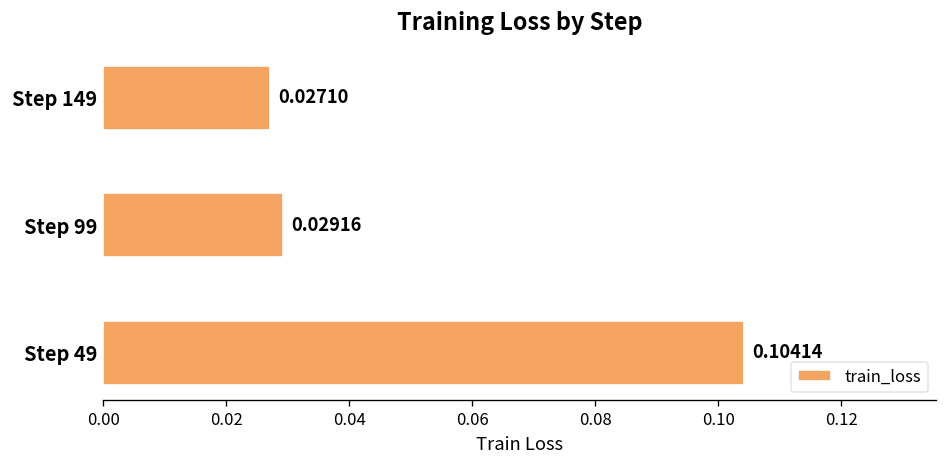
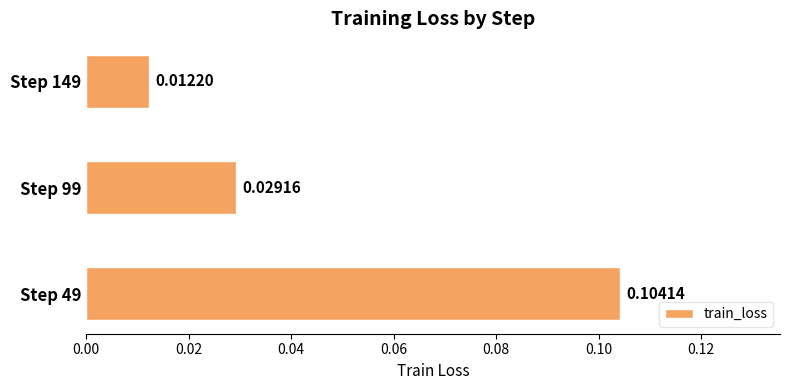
  {
-   "Step 149": 0.02710,
+   "Step 149": 0.01220,
    "Step 99": 0.02916
  }
